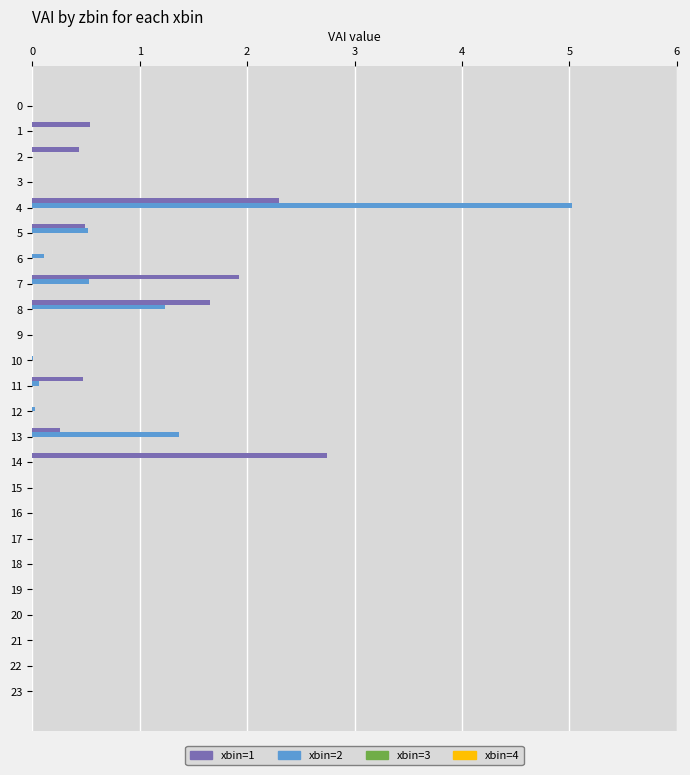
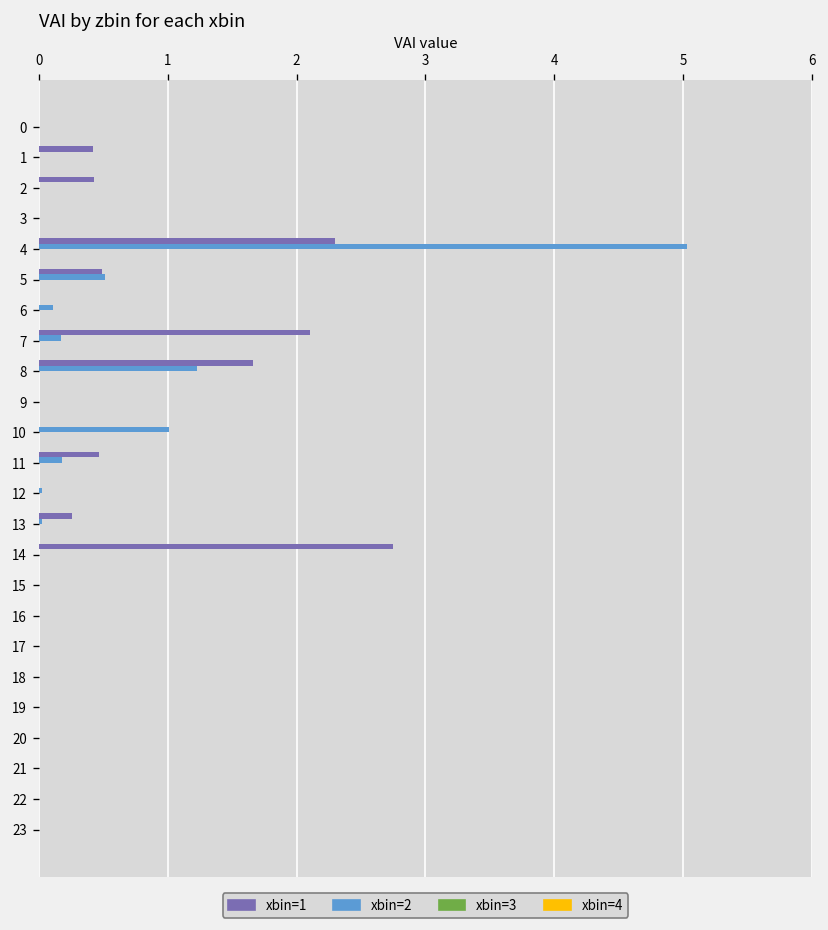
  {
    "xbin=1": {
      "0": 0.00,
-     "1": 0.54,
+     "1": 0.42,
      "2": 0.43,
      "3": 0.00,
      "4": 2.30,
      "5": 0.49,
      "6": 0.00,
-     "7": 1.93,
+     "7": 2.10,
      "8": 1.66,
      "9": 0.00,
      "10": 0.00,
      "11": 0.47,
      "12": 0.00,
      "13": 0.26,
      "14": 2.75,
      "15": 0.00,
      "16": 0.00,
      "17": 0.00,
      "18": 0.00,
      "19": 0.00,
      "20": 0.00,
      "21": 0.00,
      "22": 0.00,
      "23": 0.00
    },
    "xbin=2": {
      "0": 0.00,
      "1": 0.00,
      "2": 0.00,
      "3": 0.00,
      "4": 5.03,
      "5": 0.52,
      "6": 0.11,
-     "7": 0.53,
+     "7": 0.18,
      "8": 1.23,
      "9": 0.00,
-     "10": 0.01,
-     "11": 0.07,
-     "13": 1.36,
+     "10": 1.01,
+     "11": 0.18,
+     "13": 0.02,
      "14": 0.00,
      "15": 0.00,
      "16": 0.00,
      "17": 0.00,
      "18": 0.00,
      "19": 0.00,
      "20": 0.00,
      "21": 0.00,
      "22": 0.00,
      "23": 0.00
    },
    "xbin=3": {
      "0": 0.00,
      "1": 0.00,
      "2": 0.00,
      "3": 0.00,
      "4": 0.00,
      "5": 0.00,
      "6": 0.00,
      "7": 0.00,
      "8": 0.00,
      "9": 0.00,
      "10": 0.00,
      "11": 0.00,
      "12": 0.00,
      "13": 0.00,
      "14": 0.00,
      "15": 0.00,
      "16": 0.00,
      "17": 0.00,
      "18": 0.00,
      "19": 0.00,
      "20": 0.00,
      "21": 0.00,
      "22": 0.00,
      "23": 0.00
    },
    "xbin=4": {
      "0": 0.00,
      "1": 0.00,
      "2": 0.00,
      "3": 0.00,
      "4": 0.00,
      "5": 0.00,
      "6": 0.00,
      "7": 0.00,
      "8": 0.00,
      "9": 0.00,
      "10": 0.00,
      "11": 0.00,
      "12": 0.00,
      "13": 0.00,
      "14": 0.00,
      "15": 0.00,
      "16": 0.00,
      "17": 0.00,
      "18": 0.00,
      "19": 0.00,
      "20": 0.00,
      "21": 0.00,
      "22": 0.00,
      "23": 0.00
    }
  }
